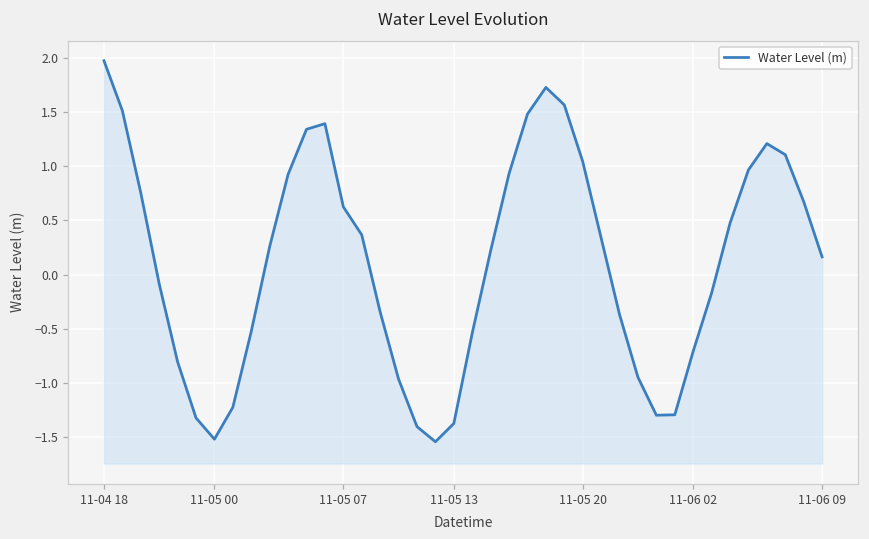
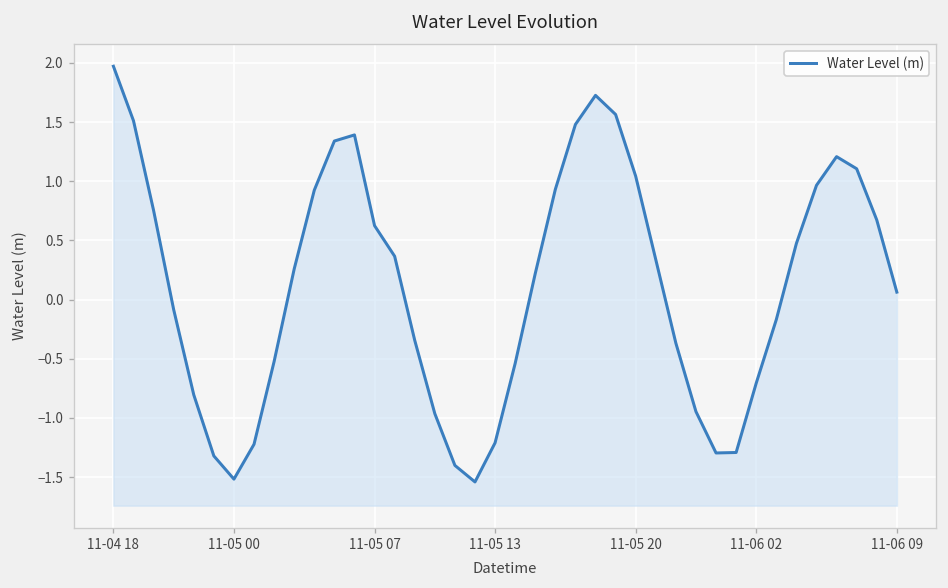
  {
    "11-04 18": 2.0,
    "11-05 00": -1.5,
    "11-05 07": 0.6,
-   "11-05 13": -1.4,
+   "11-05 13": -1.2,
    "11-05 20": 1.0,
    "11-06 02": -0.7,
-   "11-06 09": 0.2
+   "11-06 09": 0.1
  }
